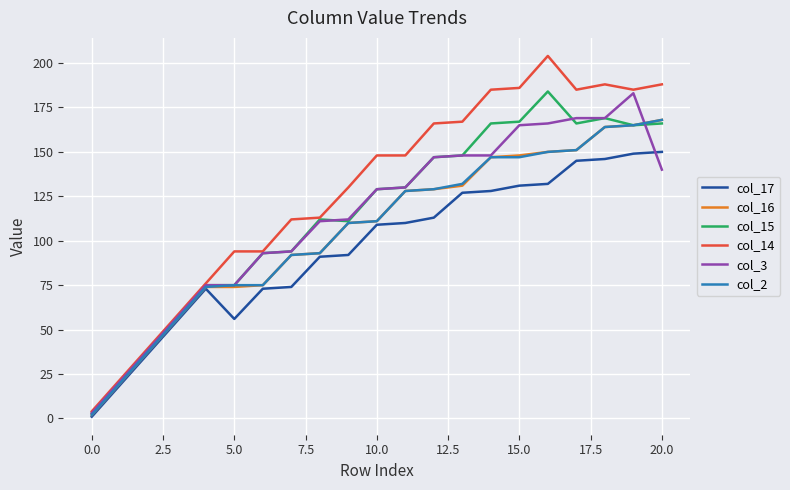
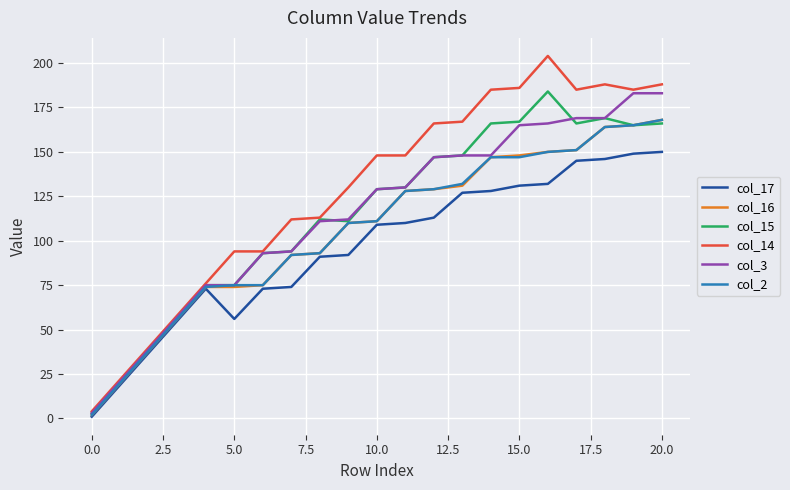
  {
    "col_15": {
      "15.0": 167,
      "20.0": 166
    },
    "col_3": {
      "15.0": 165,
-     "20.0": 140
+     "20.0": 183
    }
  }
